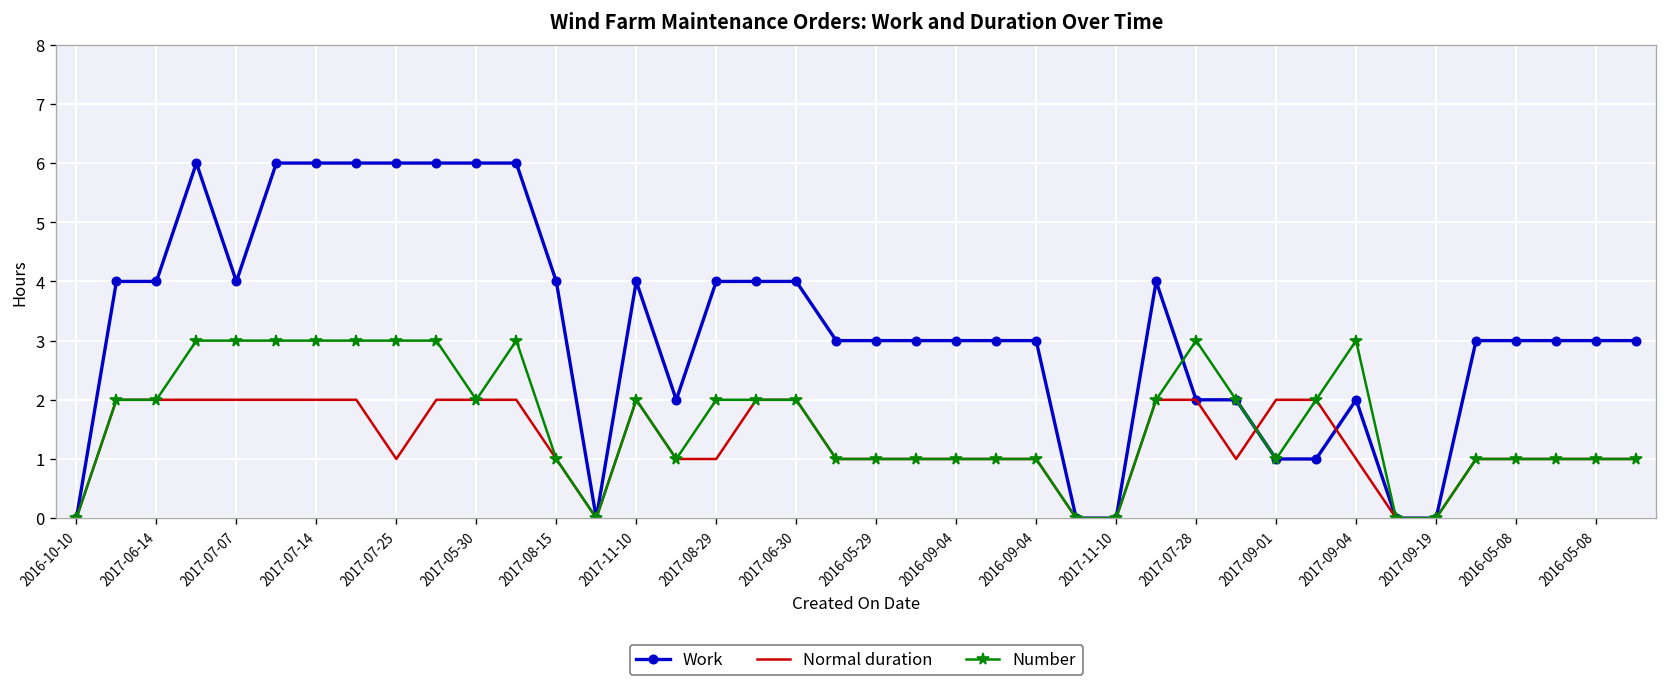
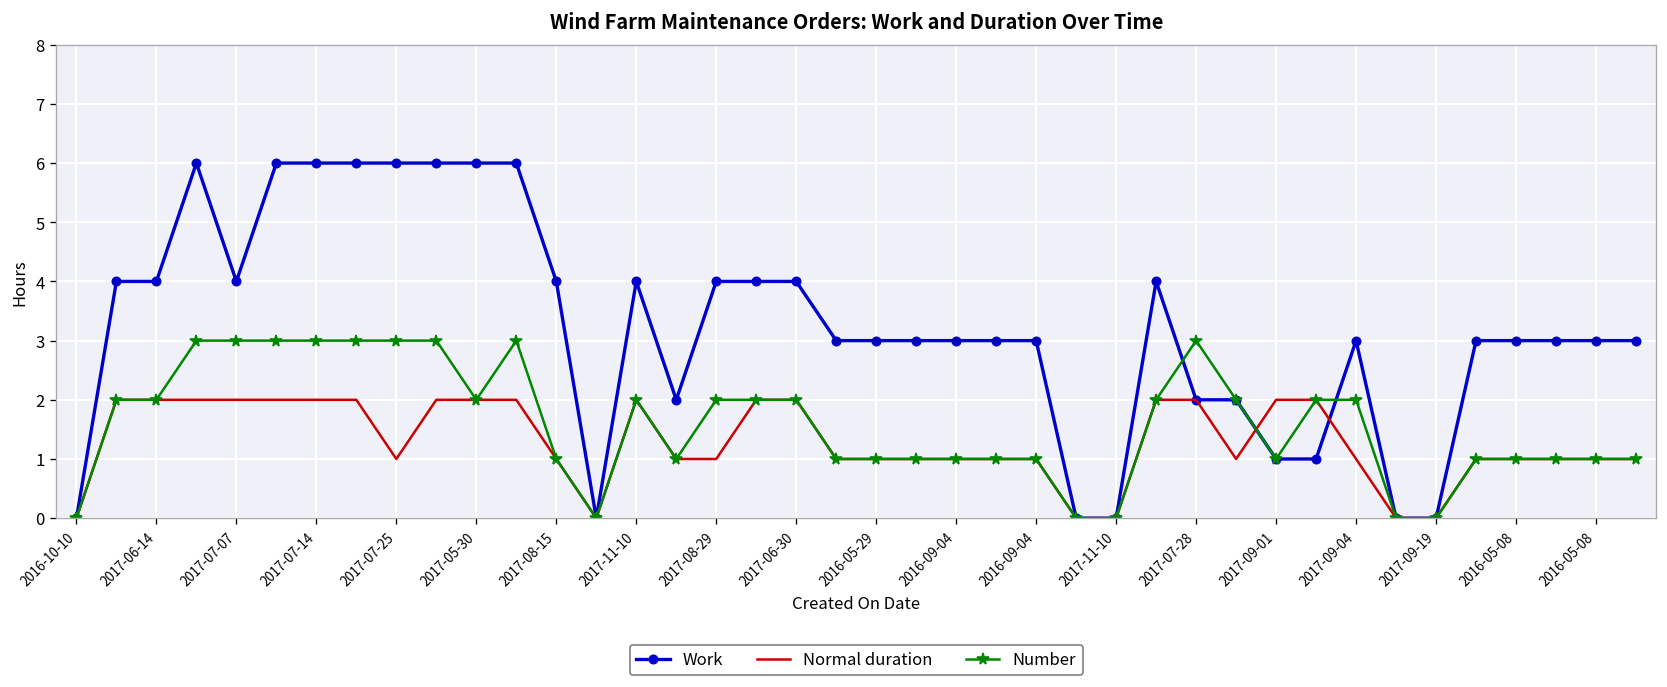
  {
    "Work": {
      "2017-07-07": 4,
      "2017-07-25": 6,
      "2017-05-30": 6,
      "2017-08-15": 4,
      "2017-08-29": 4,
-     "2017-09-04": 2
+     "2017-09-04": 3
    },
    "Normal duration": {
      "2017-07-07": 2,
      "2017-07-25": 1,
      "2017-08-29": 1,
      "2017-09-04": 1
    },
    "Number": {
      "2017-07-07": 3,
      "2017-07-25": 3,
      "2017-08-29": 2,
      "2017-07-28": 3,
-     "2017-09-04": 3
+     "2017-09-04": 2
    }
  }
